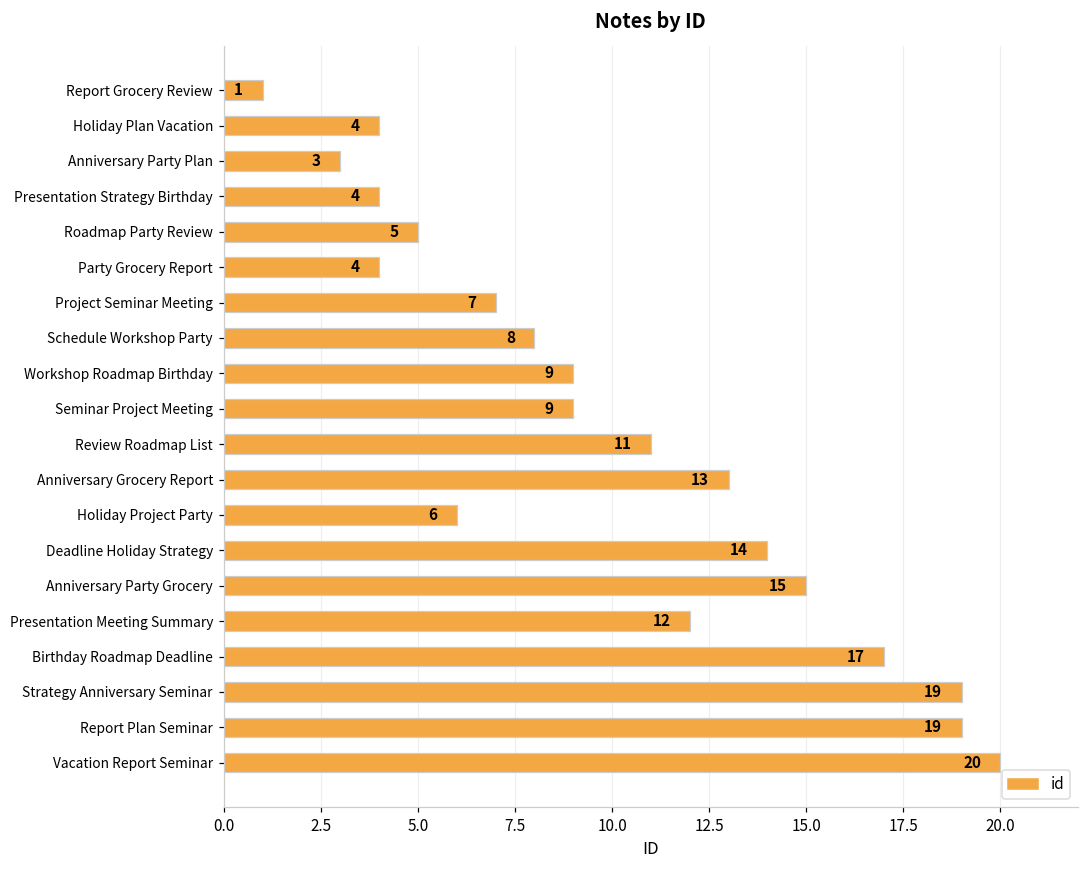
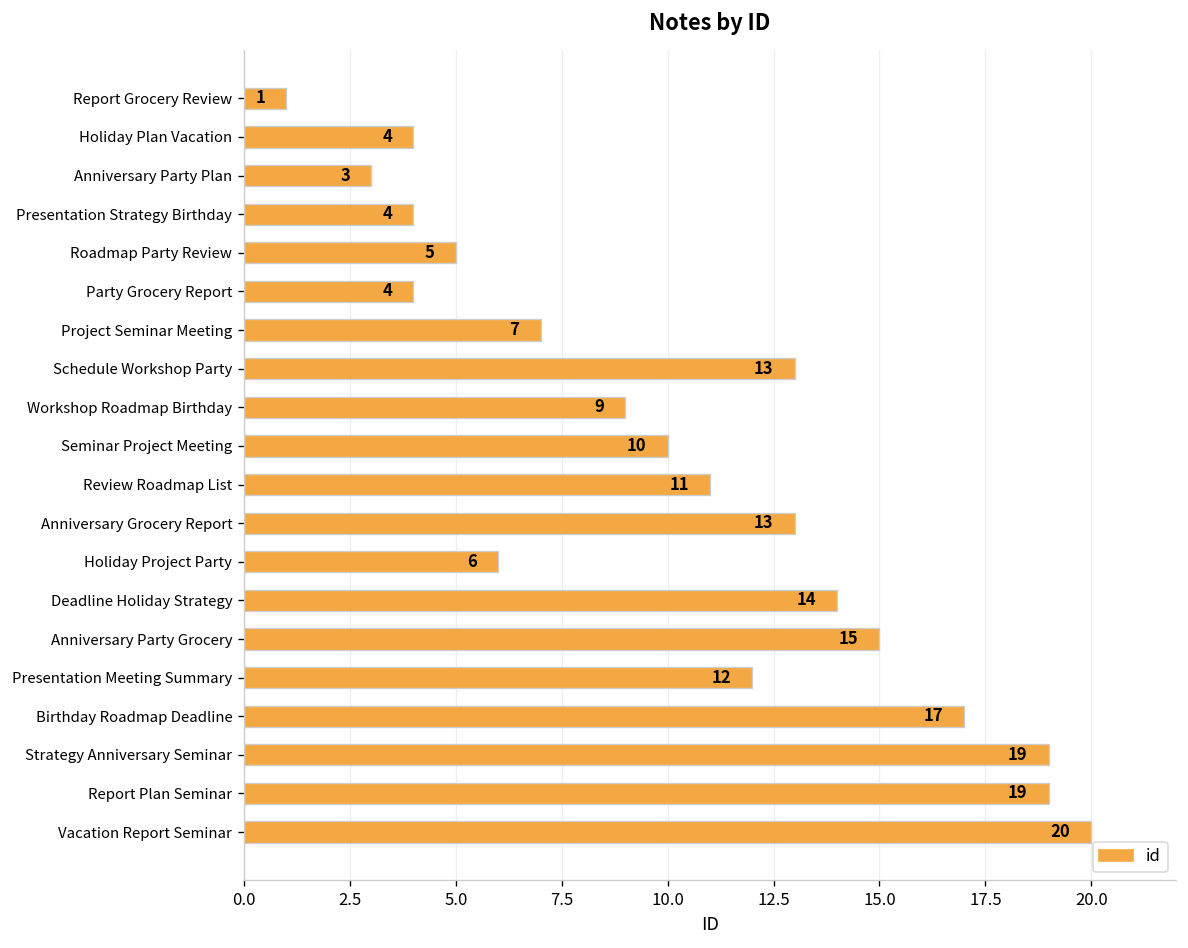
  {
    "Report Grocery Review": 1,
    "Holiday Plan Vacation": 4,
    "Anniversary Party Plan": 3,
    "Presentation Strategy Birthday": 4,
    "Roadmap Party Review": 5,
    "Party Grocery Report": 4,
    "Project Seminar Meeting": 7,
-   "Schedule Workshop Party": 8,
+   "Schedule Workshop Party": 13,
    "Workshop Roadmap Birthday": 9,
-   "Seminar Project Meeting": 9,
+   "Seminar Project Meeting": 10,
    "Review Roadmap List": 11,
    "Anniversary Grocery Report": 13,
    "Holiday Project Party": 6,
    "Deadline Holiday Strategy": 14,
    "Anniversary Party Grocery": 15,
    "Presentation Meeting Summary": 12,
    "Birthday Roadmap Deadline": 17,
    "Strategy Anniversary Seminar": 19,
    "Report Plan Seminar": 19,
    "Vacation Report Seminar": 20
  }
